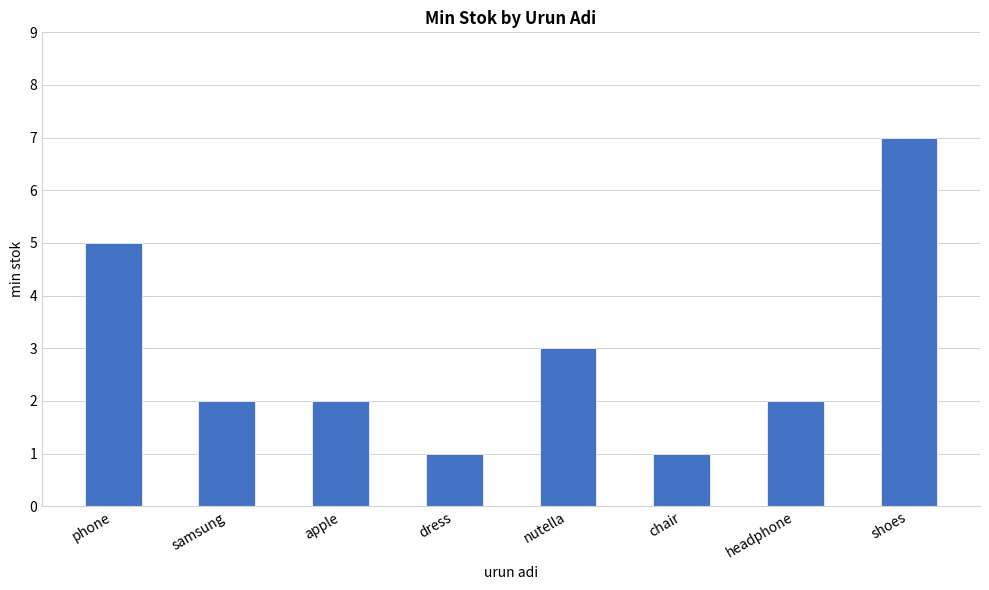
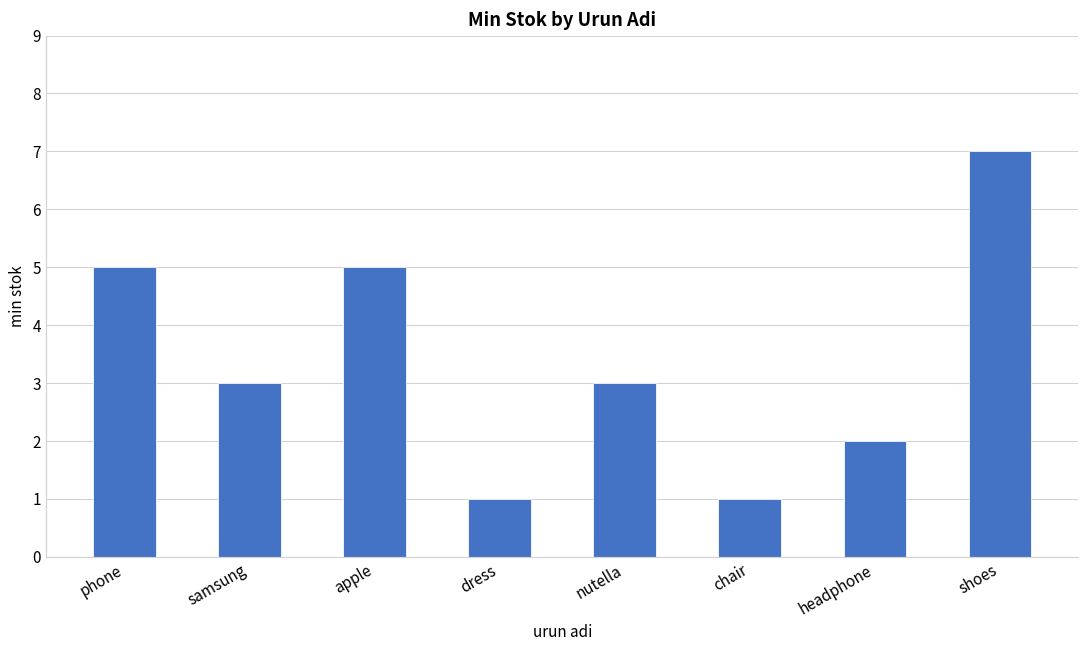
  {
    "phone": 5,
-   "samsung": 2,
-   "apple": 2,
+   "samsung": 3,
+   "apple": 5,
    "dress": 1,
    "nutella": 3,
    "chair": 1,
    "headphone": 2,
    "shoes": 7
  }
